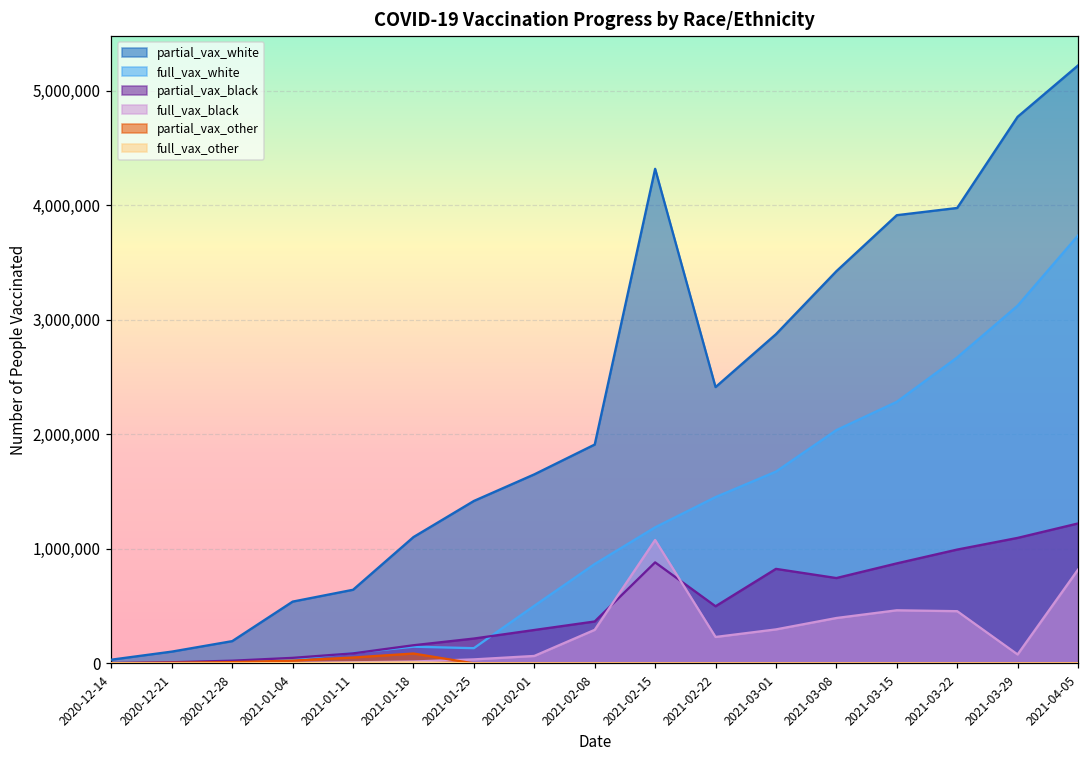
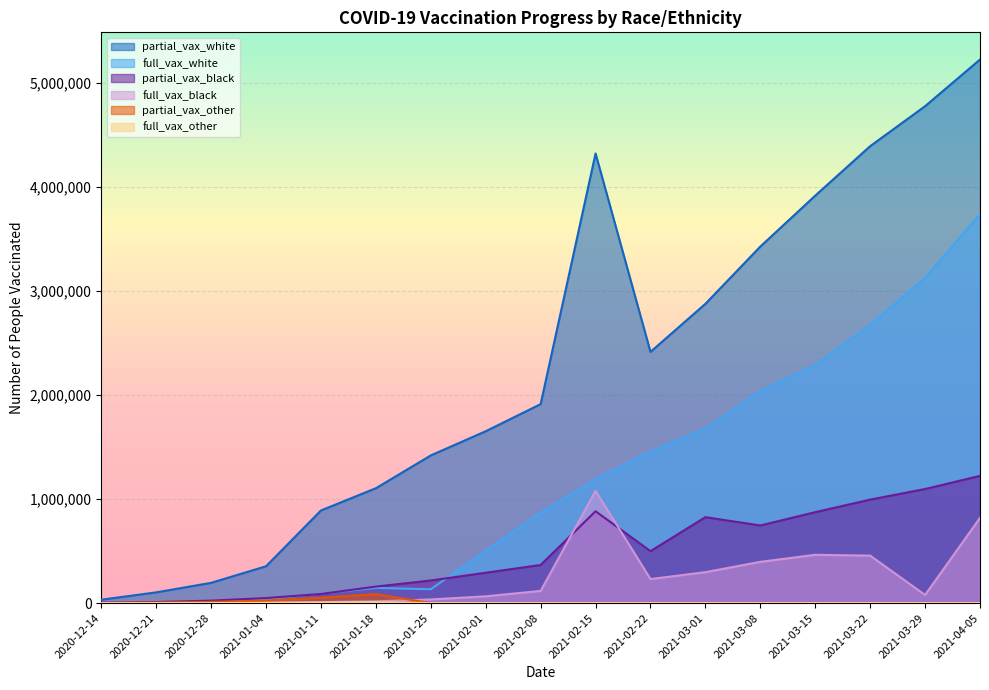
  {
    "partial_vax_white": {
      "2020-12-14": "30,000",
      "2020-12-21": "100,000",
      "2020-12-28": "190,000",
-     "2021-01-04": "540,000",
-     "2021-01-11": "640,000",
+     "2021-01-04": "350,000",
+     "2021-01-11": "890,000",
      "2021-01-18": "1,100,000",
      "2021-01-25": "1,420,000",
      "2021-02-01": "1,650,000",
      "2021-02-08": "1,910,000",
      "2021-02-15": "4,320,000",
      "2021-02-22": "2,410,000",
      "2021-03-01": "2,880,000",
      "2021-03-08": "3,430,000",
      "2021-03-15": "3,910,000",
-     "2021-03-22": "3,980,000",
+     "2021-03-22": "4,390,000",
      "2021-03-29": "4,770,000",
      "2021-04-05": "5,220,000"
    },
    "full_vax_white": {
      "2021-01-25": "130,000",
      "2021-02-01": "500,000",
      "2021-02-08": "870,000",
      "2021-02-15": "1,190,000",
      "2021-02-22": "1,450,000",
      "2021-03-01": "1,670,000",
      "2021-03-08": "2,040,000",
      "2021-03-15": "2,280,000",
      "2021-03-22": "2,670,000",
      "2021-03-29": "3,120,000",
      "2021-04-05": "3,740,000"
    },
    "partial_vax_black": {
      "2021-01-25": "220,000",
      "2021-02-01": "290,000",
      "2021-02-08": "370,000",
      "2021-02-15": "880,000",
      "2021-02-22": "500,000",
      "2021-03-01": "830,000",
      "2021-03-08": "750,000",
      "2021-03-15": "870,000",
      "2021-03-22": "990,000",
      "2021-03-29": "1,100,000",
      "2021-04-05": "1,220,000"
    },
    "full_vax_black": {
      "2021-01-25": "30,000",
      "2021-02-01": "60,000",
-     "2021-02-08": "290,000",
+     "2021-02-08": "120,000",
      "2021-02-15": "1,080,000",
      "2021-02-22": "230,000",
      "2021-03-01": "300,000",
      "2021-03-08": "400,000",
      "2021-03-15": "460,000",
      "2021-03-22": "460,000",
      "2021-03-29": "80,000",
      "2021-04-05": "820,000"
    },
    "partial_vax_other": {
      "2021-01-11": "50,000",
      "2021-01-18": "90,000"
    }
  }
